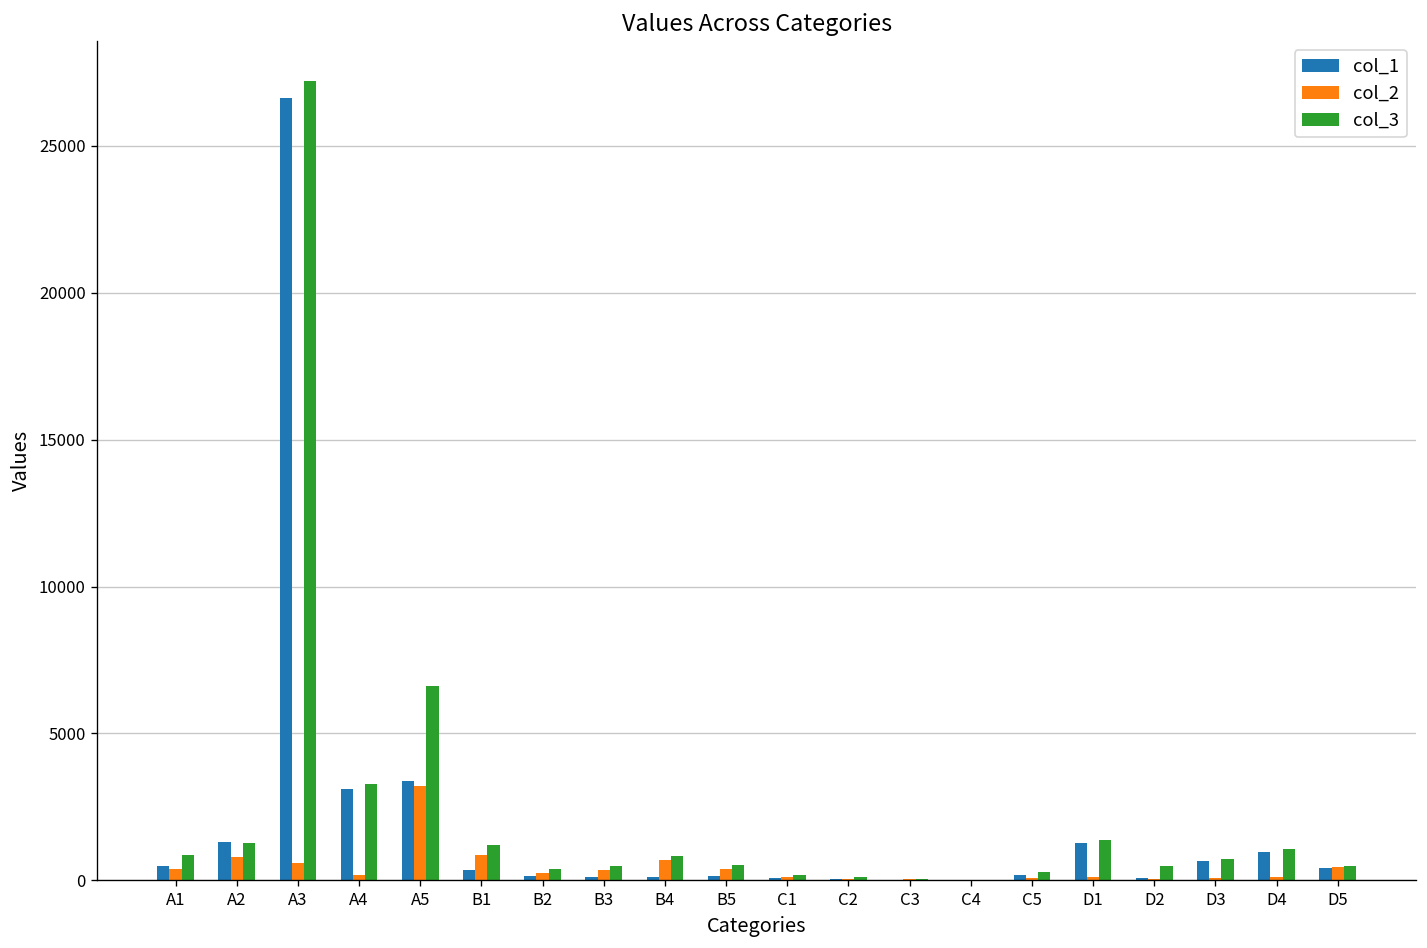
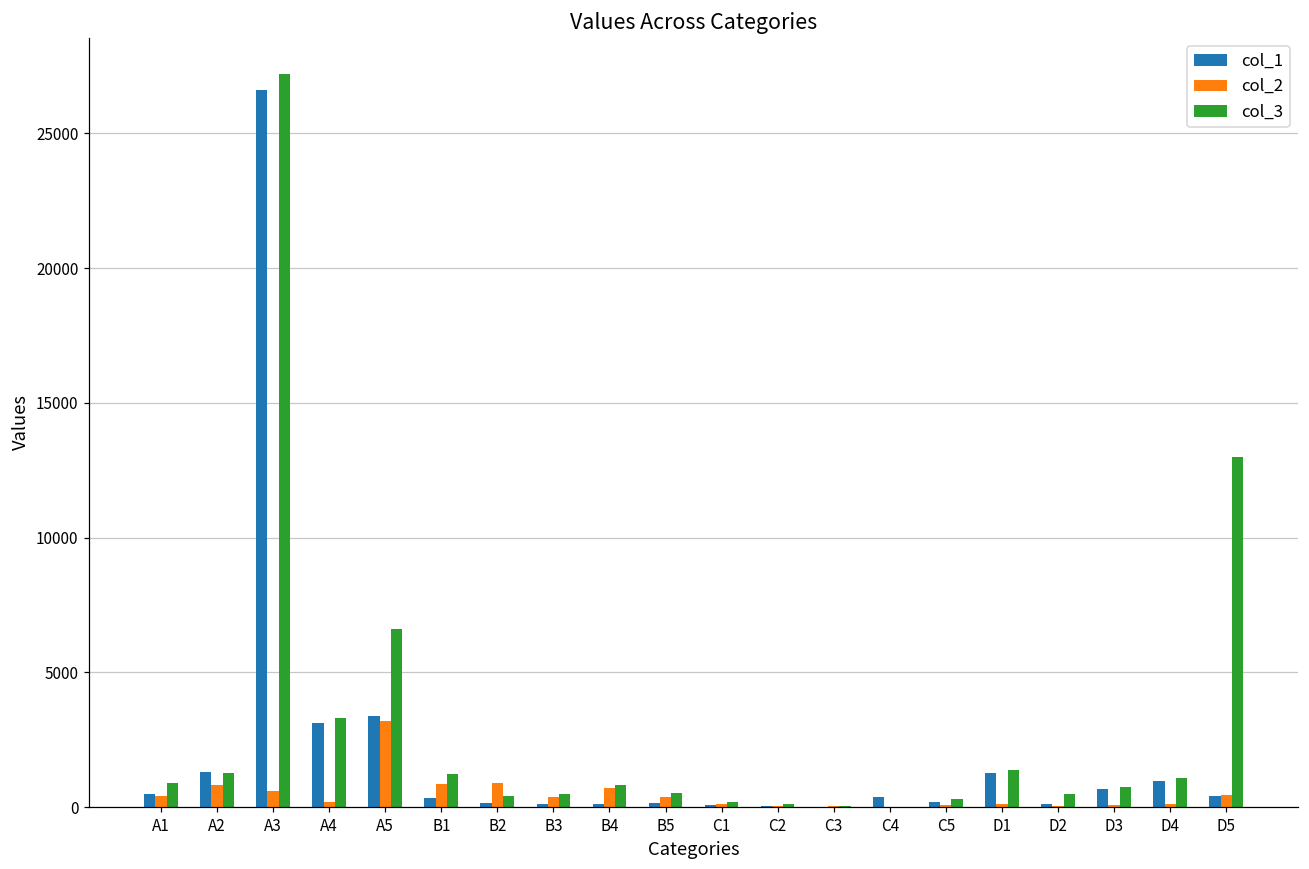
  {
    "col_1": {
      "A1": 500,
      "A2": 1300,
      "A3": 26600,
      "A4": 3100,
      "A5": 3400,
      "B1": 300,
      "B2": 100,
      "B3": 100,
      "B4": 100,
      "B5": 200,
-     "C4": 0,
+     "C4": 400,
      "C5": 200,
      "D1": 1300,
      "D3": 700,
      "D4": 1000,
      "D5": 400
    },
    "col_2": {
      "A1": 400,
      "A2": 800,
      "A3": 600,
      "A4": 200,
      "A5": 3200,
      "B1": 900,
-     "B2": 300,
+     "B2": 900,
      "B3": 400,
      "B4": 700,
      "B5": 400,
      "C1": 100,
      "C4": 0,
      "D1": 100,
      "D4": 100,
      "D5": 500
    },
    "col_3": {
      "A1": 900,
      "A2": 1300,
      "A3": 27200,
      "A4": 3300,
      "A5": 6600,
      "B1": 1200,
      "B2": 400,
      "B3": 500,
      "B4": 800,
      "B5": 500,
      "C1": 200,
      "C2": 100,
      "C4": 0,
      "C5": 300,
      "D1": 1400,
      "D2": 500,
      "D3": 700,
      "D4": 1100,
-     "D5": 500
+     "D5": 13000
    }
  }
